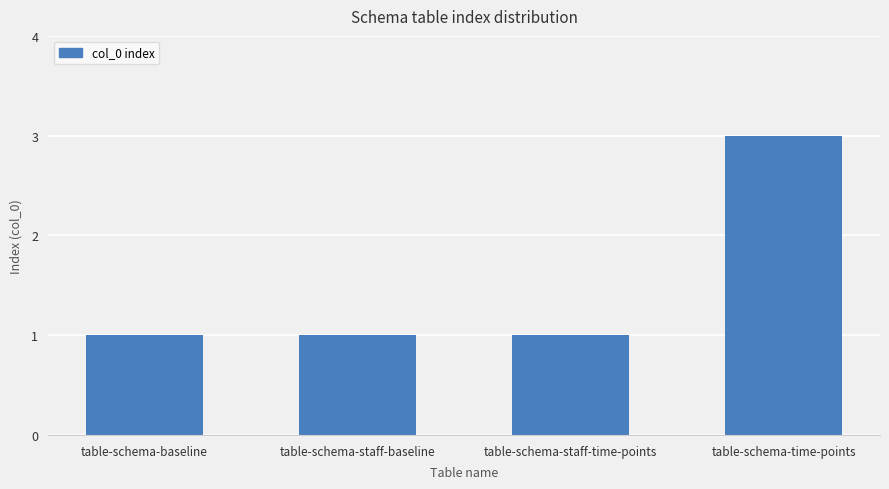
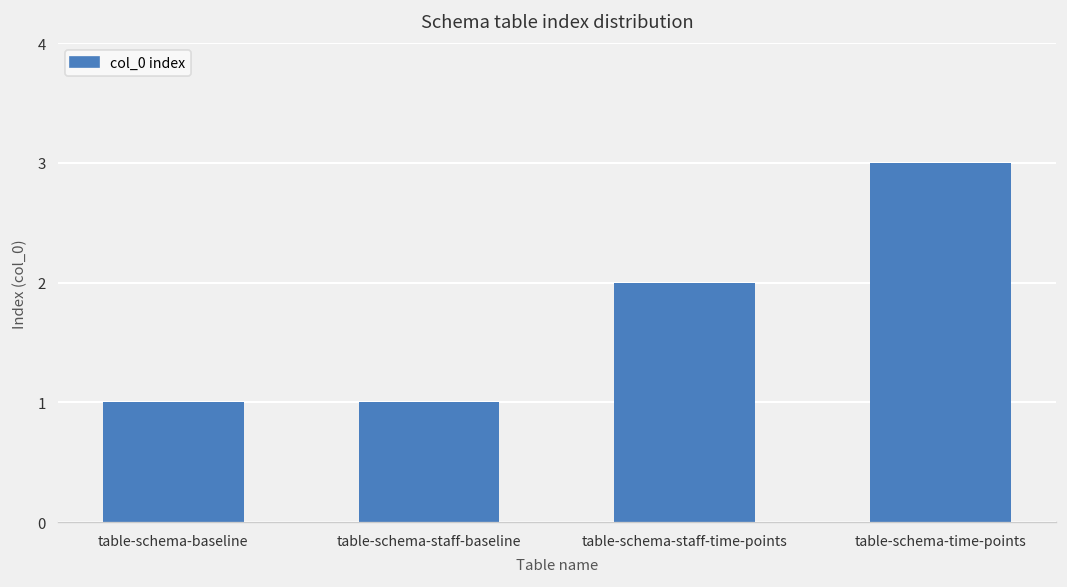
  {
    "table-schema-baseline": 1,
    "table-schema-staff-baseline": 1,
-   "table-schema-staff-time-points": 1,
+   "table-schema-staff-time-points": 2,
    "table-schema-time-points": 3
  }
